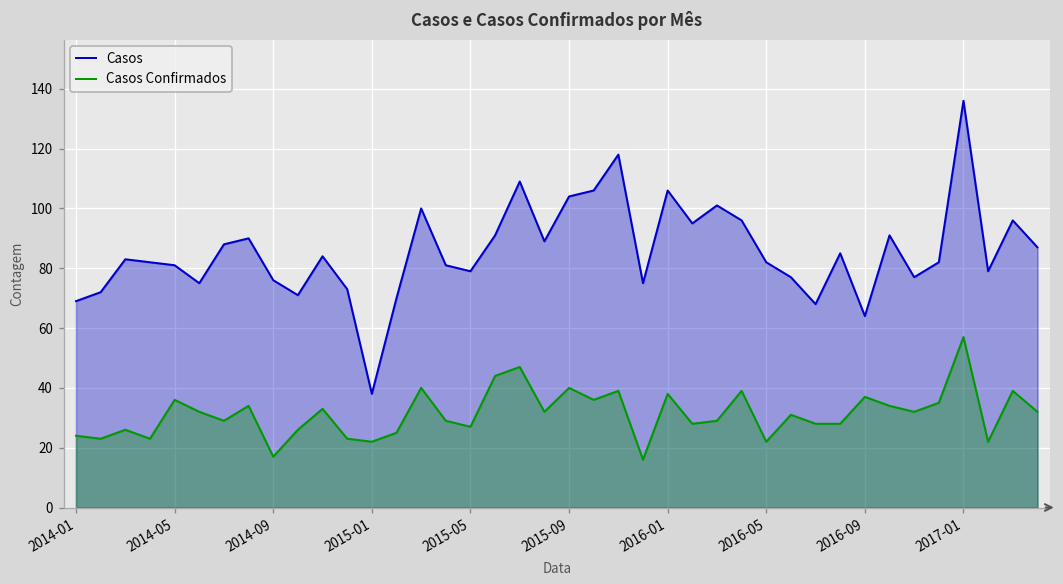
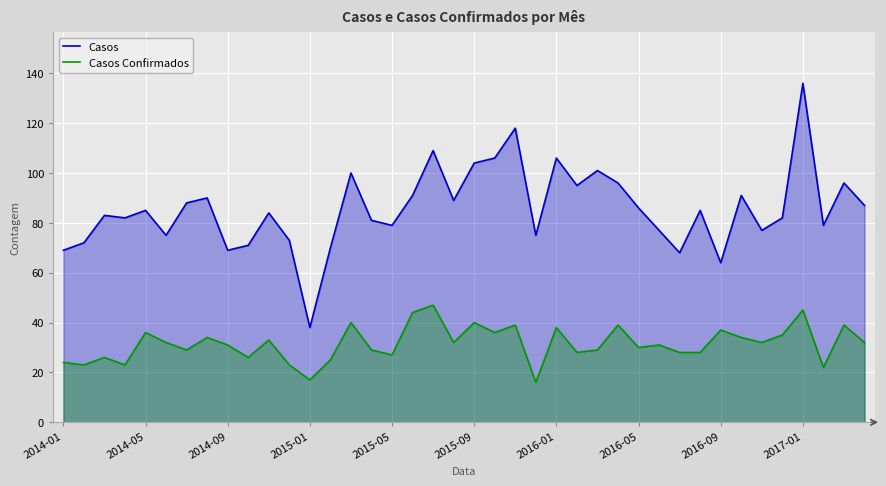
  {
    "Casos": {
      "2014-01": 69,
-     "2014-05": 81,
-     "2014-09": 76,
+     "2014-05": 85,
+     "2014-09": 69,
      "2015-01": 38,
      "2015-05": 79,
      "2015-09": 104,
      "2016-01": 106,
-     "2016-05": 82,
+     "2016-05": 86,
      "2016-09": 64,
      "2017-01": 136
    },
    "Casos Confirmados": {
      "2014-01": 24,
      "2014-05": 36,
-     "2014-09": 17,
-     "2015-01": 22,
+     "2014-09": 31,
+     "2015-01": 17,
      "2015-05": 27,
      "2015-09": 40,
      "2016-01": 38,
-     "2016-05": 22,
+     "2016-05": 30,
      "2016-09": 37,
-     "2017-01": 57
+     "2017-01": 45
    }
  }
